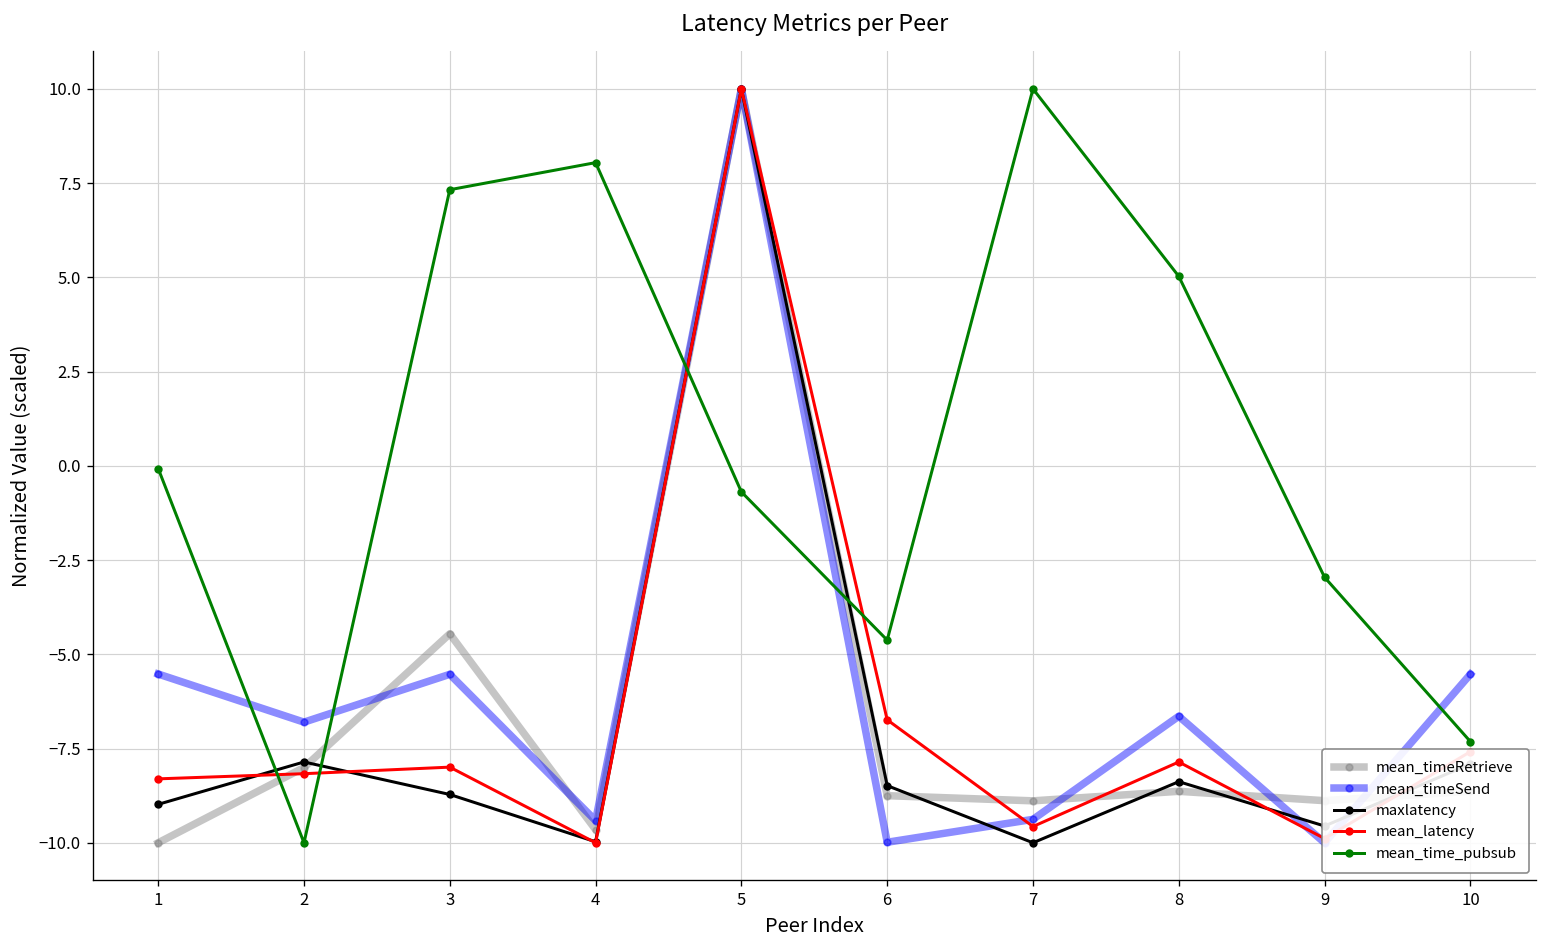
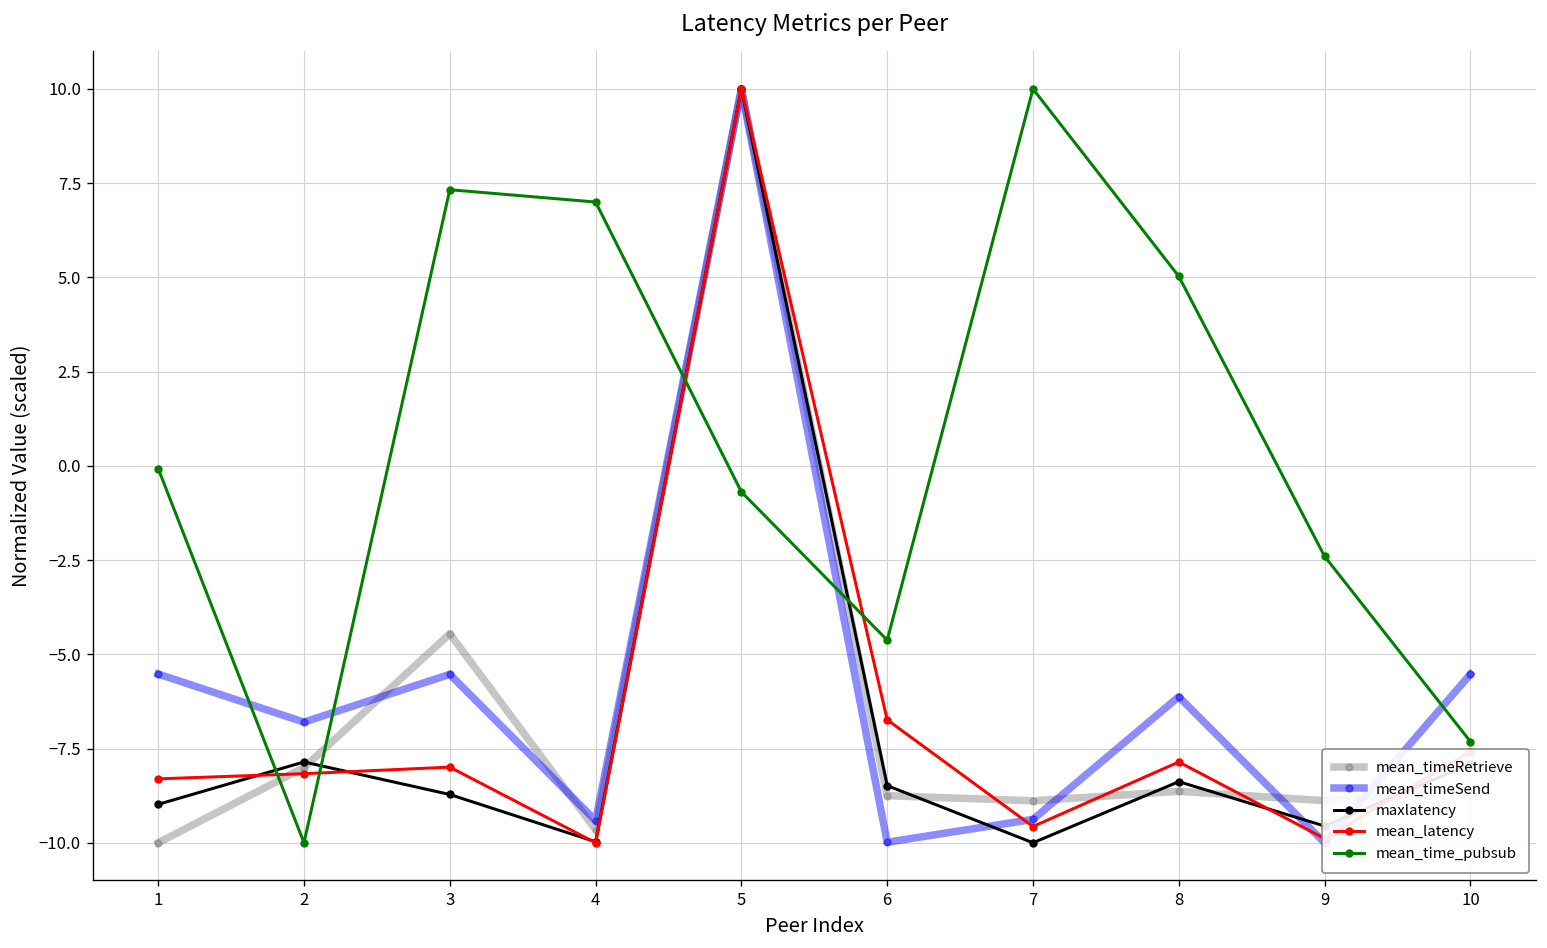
  {
    "mean_timeRetrieve": {
      "1": -10.0,
      "2": -8.0,
      "3": -4.5,
      "4": -9.7,
      "6": -8.8,
      "7": -8.9,
      "8": -8.6
    },
    "mean_timeSend": {
      "1": -5.5,
      "2": -6.8,
      "3": -5.5,
      "4": -9.4,
      "6": -10.0,
      "7": -9.4,
-     "8": -6.6,
+     "8": -6.1,
      "10": -5.5
    },
    "maxlatency": {
      "1": -9.0,
      "2": -7.9,
      "3": -8.7,
      "6": -8.5,
      "7": -10.0,
      "8": -8.4
    },
    "mean_latency": {
      "1": -8.3,
      "2": -8.2,
      "3": -8.0,
      "6": -6.7,
      "7": -9.6,
      "8": -7.9
    },
    "mean_time_pubsub": {
      "1": -0.1,
      "2": -10.0,
      "3": 7.3,
-     "4": 8.0,
+     "4": 7.0,
      "5": -0.7,
      "6": -4.6,
      "7": 10.0,
      "8": 5.0,
-     "9": -3.0
+     "9": -2.4
    }
  }
